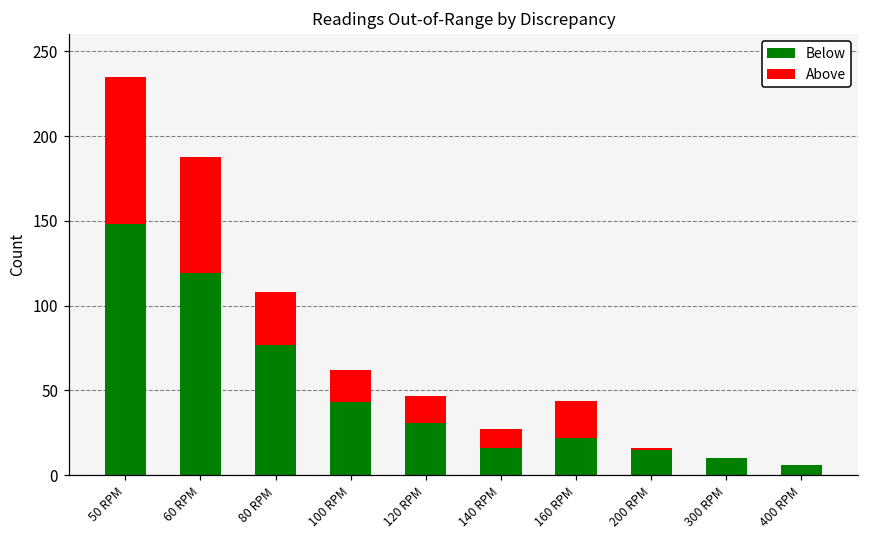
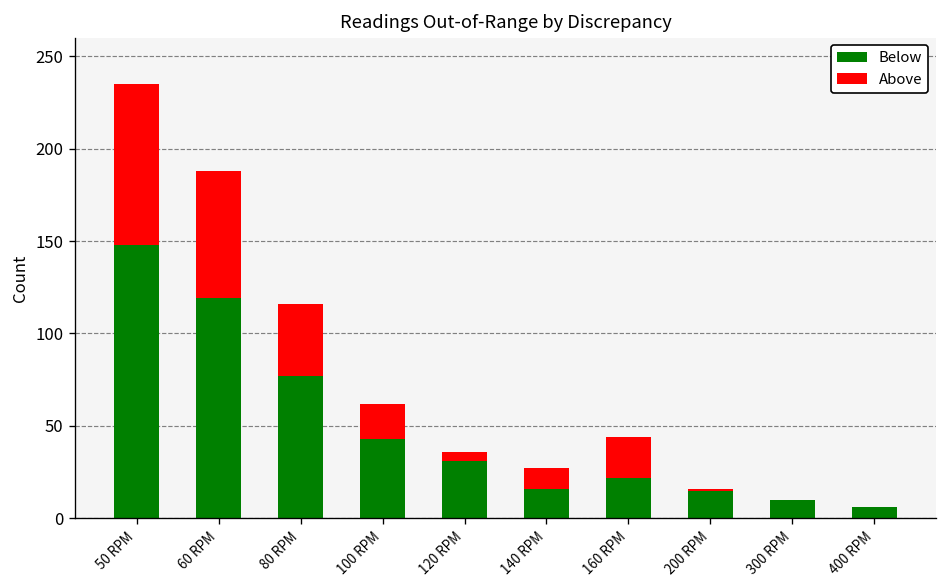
  {
    "Below": {
      "50 RPM": 148,
      "60 RPM": 119,
      "80 RPM": 77,
      "100 RPM": 43,
      "120 RPM": 31,
      "140 RPM": 16,
      "160 RPM": 22,
      "200 RPM": 15,
      "300 RPM": 10,
      "400 RPM": 6
    },
    "Above": {
      "50 RPM": 87,
      "60 RPM": 69,
-     "80 RPM": 31,
+     "80 RPM": 39,
      "100 RPM": 19,
-     "120 RPM": 16,
+     "120 RPM": 5,
      "140 RPM": 11,
      "160 RPM": 22,
      "300 RPM": 0,
      "400 RPM": 0
    }
  }
